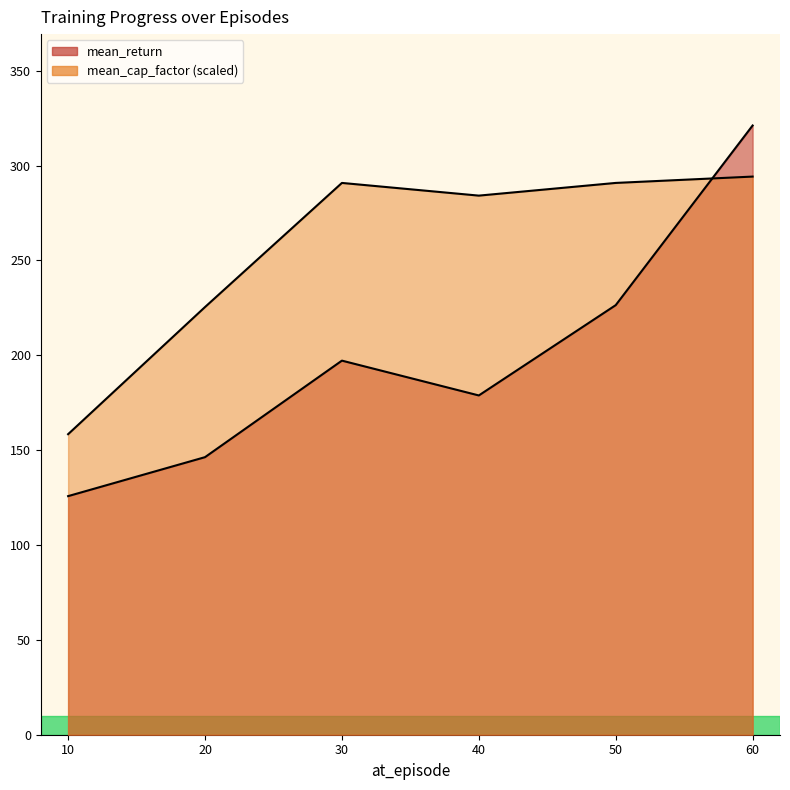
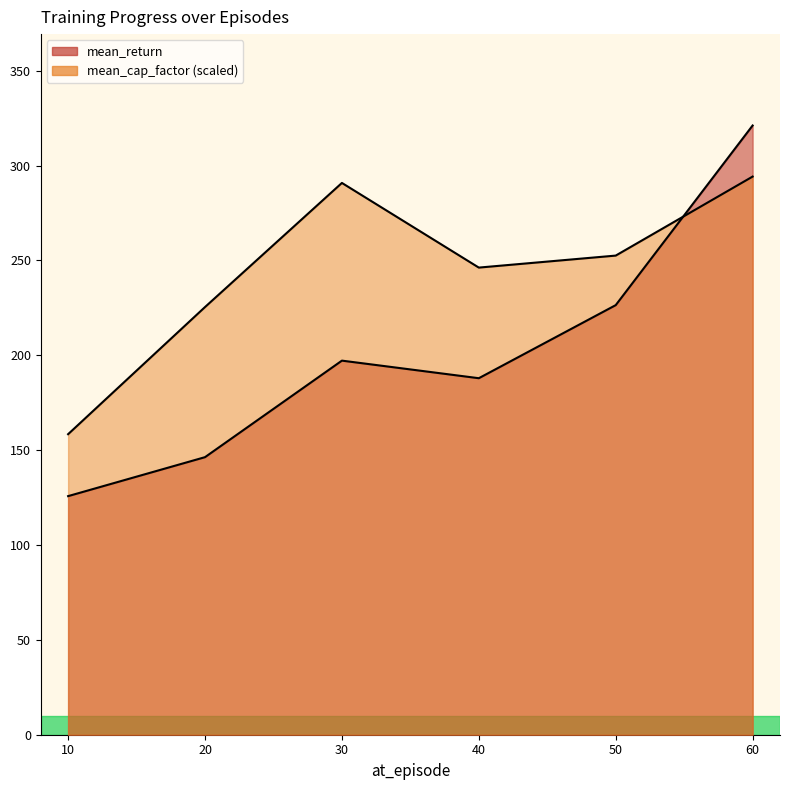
  {
    "mean_return": {
      "10": 126,
      "20": 146,
      "30": 197,
-     "40": 179,
+     "40": 188,
      "50": 226,
      "60": 321
    },
    "mean_cap_factor (scaled)": {
      "10": 158,
      "20": 225,
      "30": 291,
-     "40": 284,
-     "50": 291,
+     "40": 246,
+     "50": 253,
      "60": 294
    }
  }
